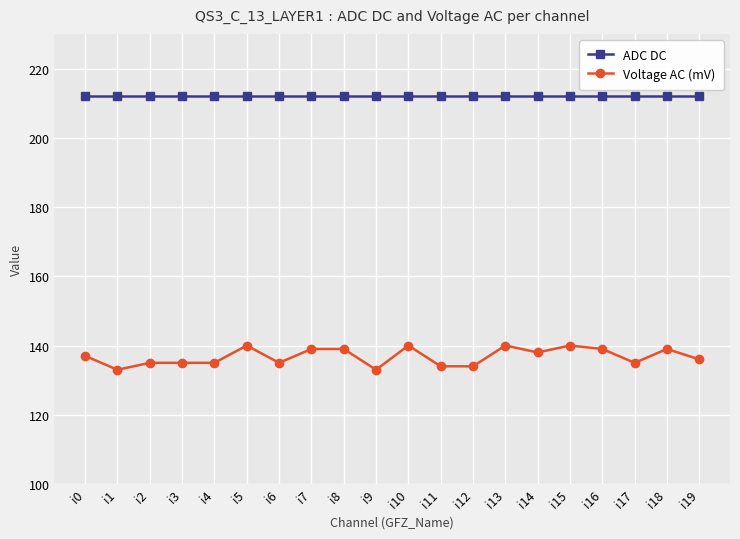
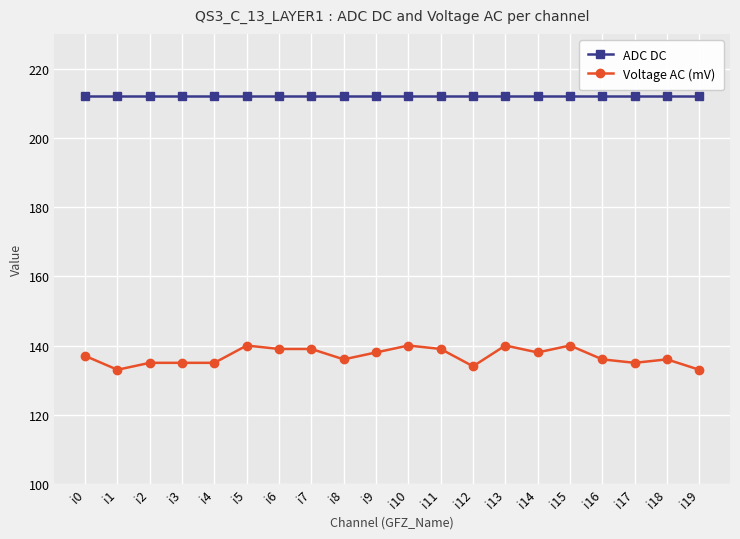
  {
    "ADC DC": {
      "i0": 212,
      "i1": 212,
      "i2": 212,
      "i3": 212,
      "i4": 212,
      "i5": 212,
      "i6": 212,
      "i7": 212,
      "i8": 212,
      "i9": 212,
      "i10": 212,
      "i11": 212,
      "i12": 212,
      "i13": 212,
      "i14": 212,
      "i15": 212,
      "i16": 212,
      "i17": 212,
      "i18": 212,
      "i19": 212
    },
    "Voltage AC (mV)": {
      "i0": 137,
      "i1": 133,
      "i2": 135,
      "i3": 135,
      "i4": 135,
      "i5": 140,
-     "i6": 135,
+     "i6": 139,
      "i7": 139,
-     "i8": 139,
-     "i9": 133,
+     "i8": 136,
+     "i9": 138,
      "i10": 140,
-     "i11": 134,
+     "i11": 139,
      "i12": 134,
      "i13": 140,
      "i14": 138,
      "i15": 140,
-     "i16": 139,
+     "i16": 136,
      "i17": 135,
-     "i18": 139,
-     "i19": 136
+     "i18": 136,
+     "i19": 133
    }
  }
